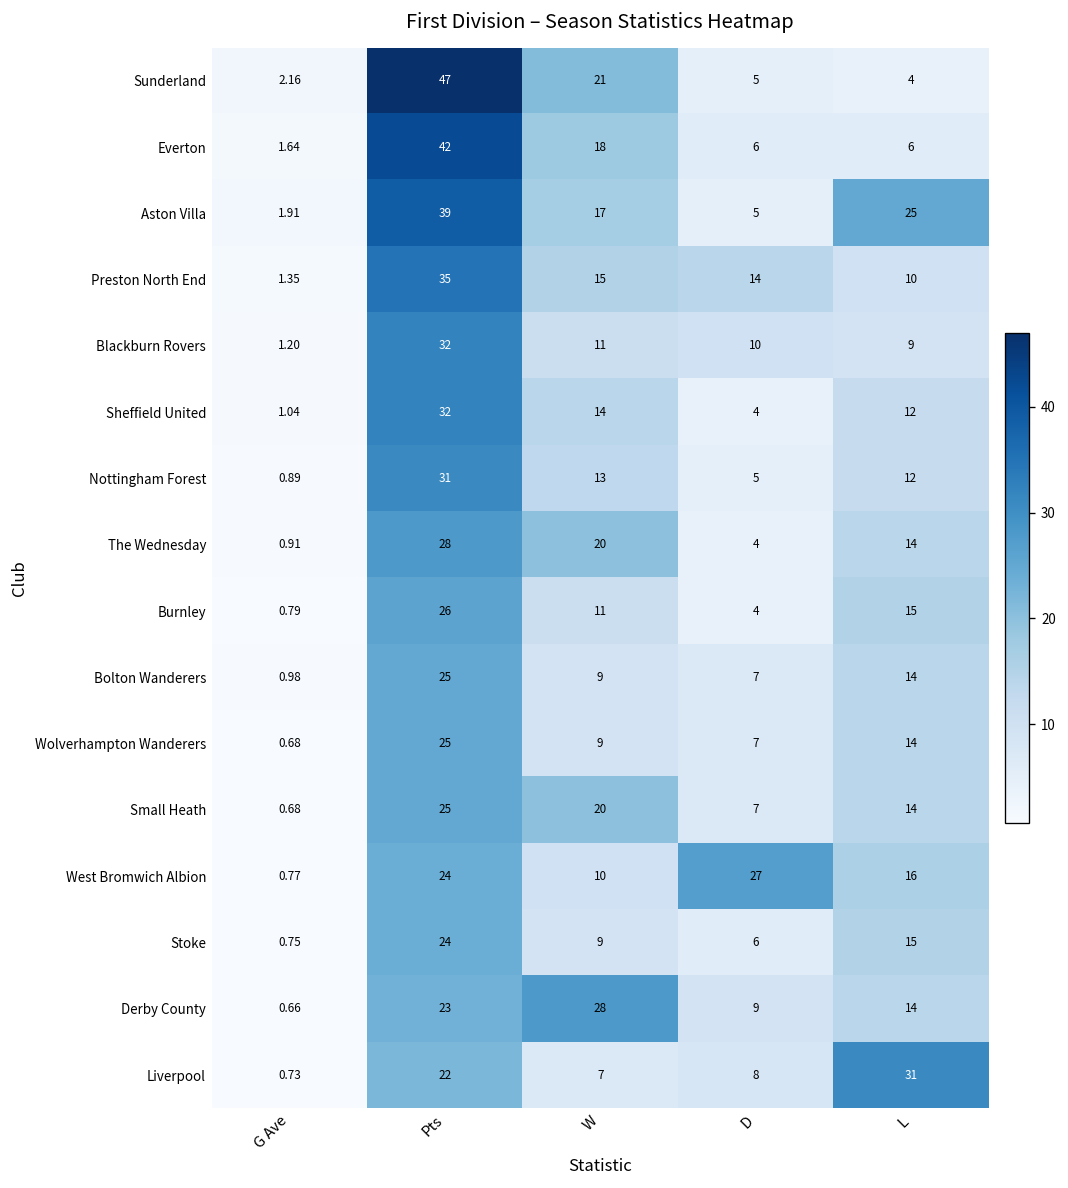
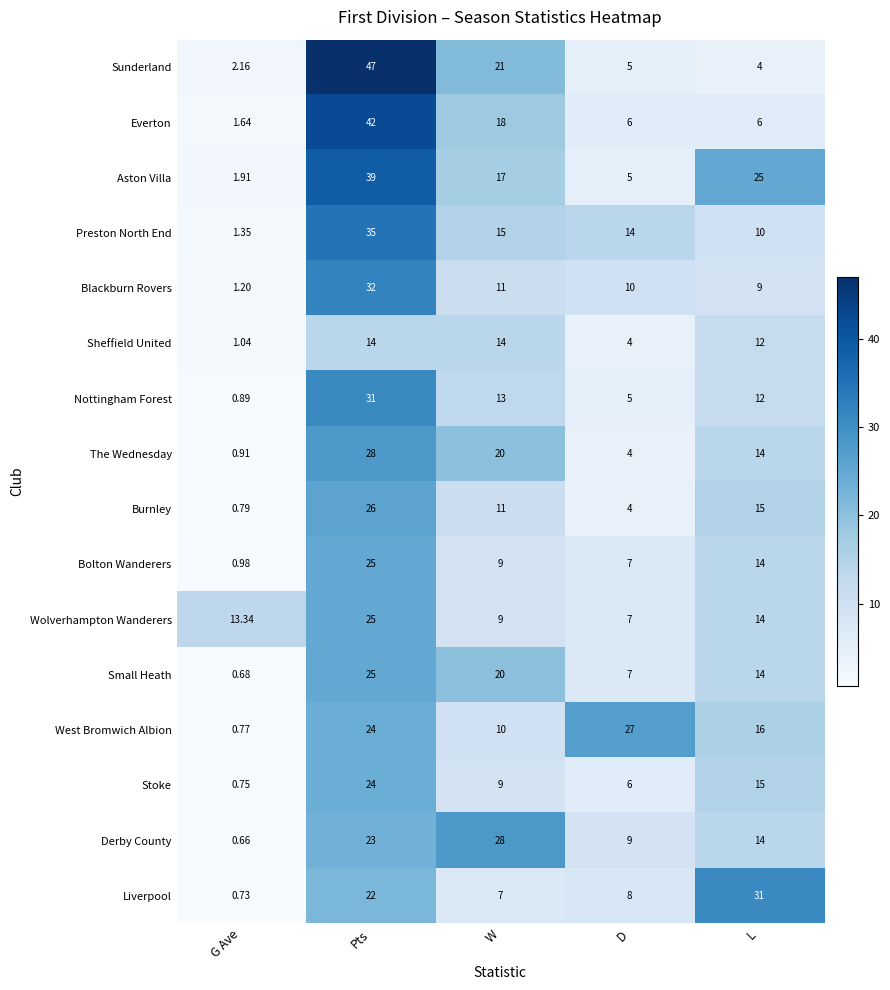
  {
    "Sunderland": {
      "G Ave": 2.16,
      "Pts": 47,
      "W": 21,
      "D": 5,
      "L": 4
    },
    "Everton": {
      "G Ave": 1.64,
      "Pts": 42,
      "W": 18,
      "D": 6,
      "L": 6
    },
    "Aston Villa": {
      "G Ave": 1.91,
      "Pts": 39,
      "W": 17,
      "D": 5,
      "L": 25
    },
    "Preston North End": {
      "G Ave": 1.35,
      "Pts": 35,
      "W": 15,
      "D": 14,
      "L": 10
    },
    "Blackburn Rovers": {
      "G Ave": 1.20,
      "Pts": 32,
      "W": 11,
      "D": 10,
      "L": 9
    },
    "Sheffield United": {
      "G Ave": 1.04,
-     "Pts": 32,
+     "Pts": 14,
      "W": 14,
      "D": 4,
      "L": 12
    },
    "Nottingham Forest": {
      "G Ave": 0.89,
      "Pts": 31,
      "W": 13,
      "D": 5,
      "L": 12
    },
    "The Wednesday": {
      "G Ave": 0.91,
      "Pts": 28,
      "W": 20,
      "D": 4,
      "L": 14
    },
    "Burnley": {
      "G Ave": 0.79,
      "Pts": 26,
      "W": 11,
      "D": 4,
      "L": 15
    },
    "Bolton Wanderers": {
      "G Ave": 0.98,
      "Pts": 25,
      "W": 9,
      "D": 7,
      "L": 14
    },
    "Wolverhampton Wanderers": {
-     "G Ave": 0.68,
+     "G Ave": 13.34,
      "Pts": 25,
      "W": 9,
      "D": 7,
      "L": 14
    },
    "Small Heath": {
      "G Ave": 0.68,
      "Pts": 25,
      "W": 20,
      "D": 7,
      "L": 14
    },
    "West Bromwich Albion": {
      "G Ave": 0.77,
      "Pts": 24,
      "W": 10,
      "D": 27,
      "L": 16
    },
    "Stoke": {
      "G Ave": 0.75,
      "Pts": 24,
      "W": 9,
      "D": 6,
      "L": 15
    },
    "Derby County": {
      "G Ave": 0.66,
      "Pts": 23,
      "W": 28,
      "D": 9,
      "L": 14
    },
    "Liverpool": {
      "G Ave": 0.73,
      "Pts": 22,
      "W": 7,
      "D": 8,
      "L": 31
    }
  }
